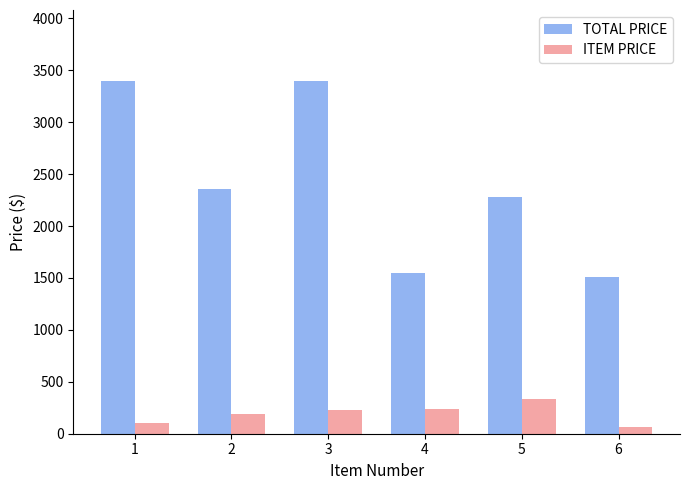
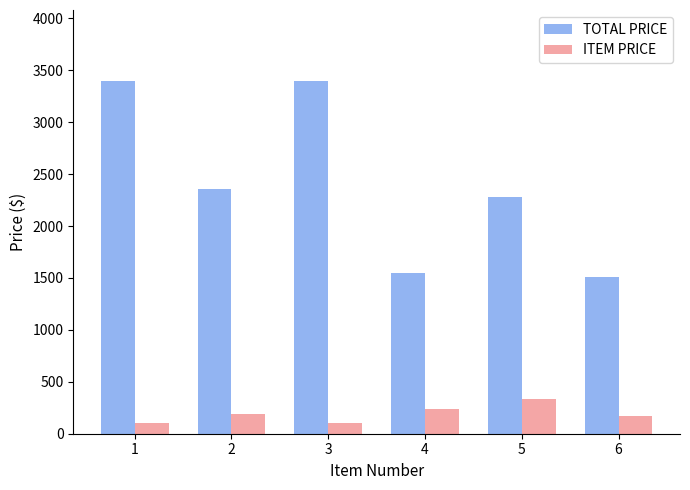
  {
    "TOTAL PRICE": {
      "1": 3400,
      "2": 2360,
      "3": 3400,
      "4": 1550,
      "5": 2280,
      "6": 1510
    },
    "ITEM PRICE": {
      "1": 100,
      "2": 190,
-     "3": 230,
+     "3": 100,
      "4": 240,
      "5": 340,
-     "6": 60
+     "6": 170
    }
  }
